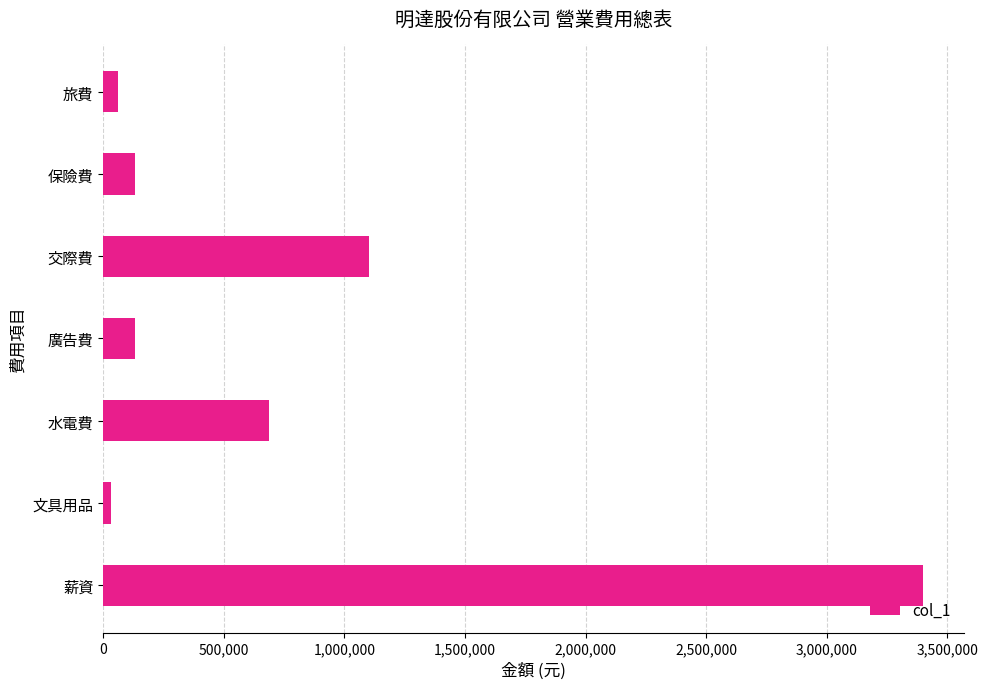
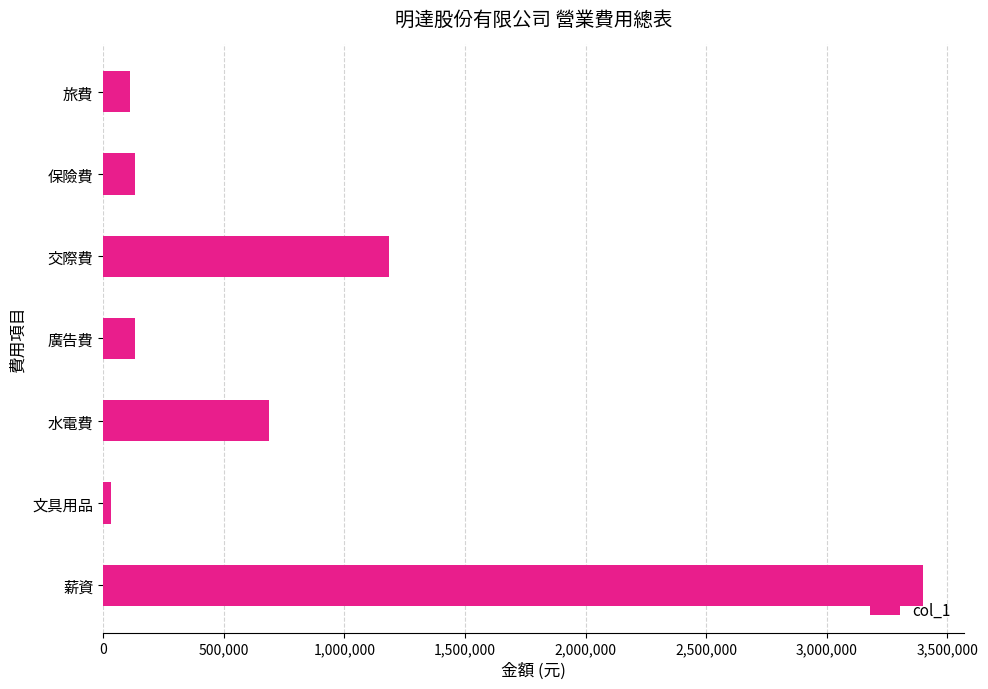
  {
-   "旅費": "60,000",
+   "旅費": "110,000",
    "保險費": "130,000",
-   "交際費": "1,100,000",
+   "交際費": "1,180,000",
    "廣告費": "130,000",
    "水電費": "690,000",
    "文具用品": "30,000",
    "薪資": "3,400,000"
  }
